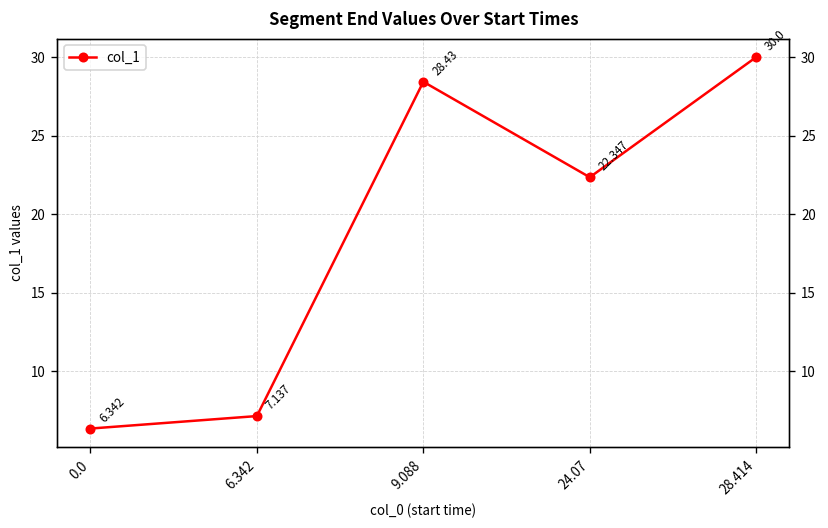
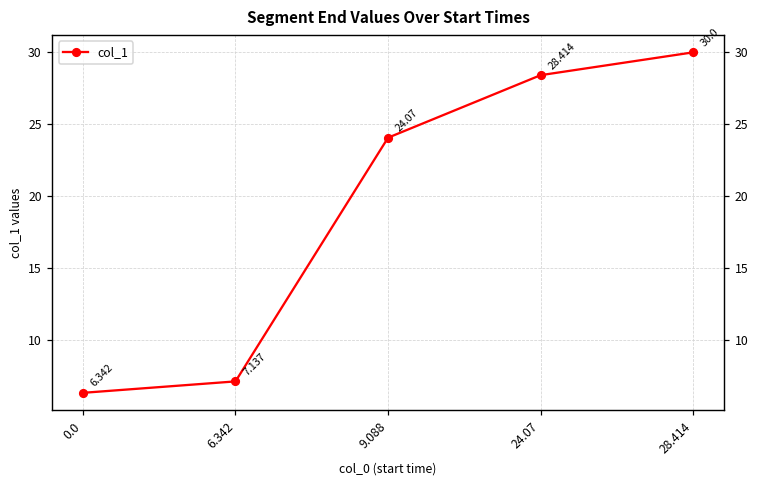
  {
    "0.0": 6.342,
    "6.342": 7.137,
-   "9.088": 28.43,
-   "24.07": 22.347,
+   "9.088": 24.07,
+   "24.07": 28.414,
    "28.414": 30.0
  }
